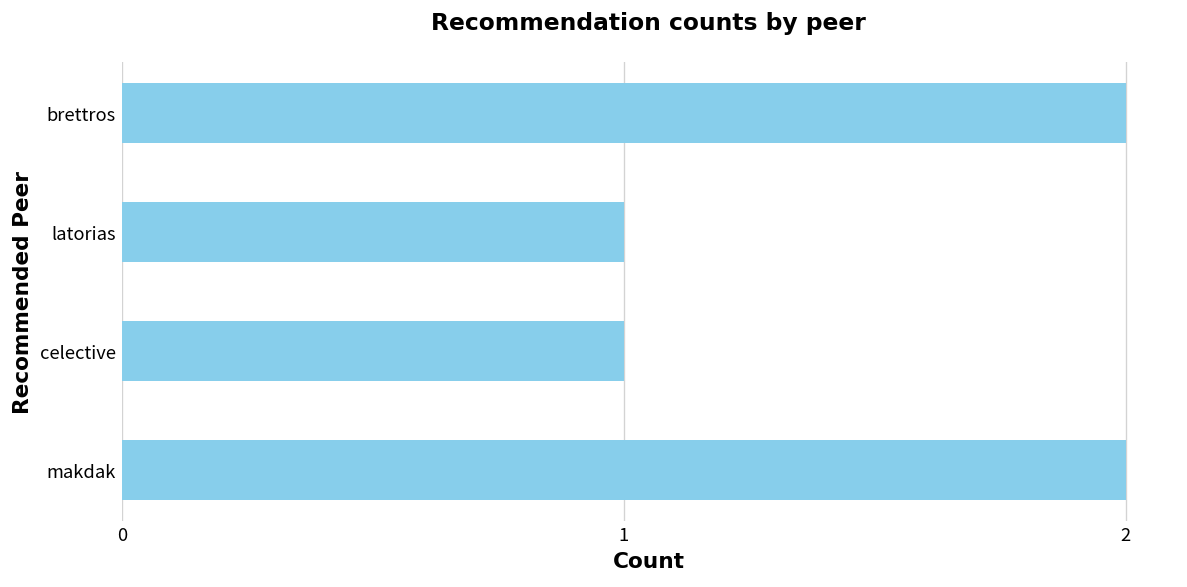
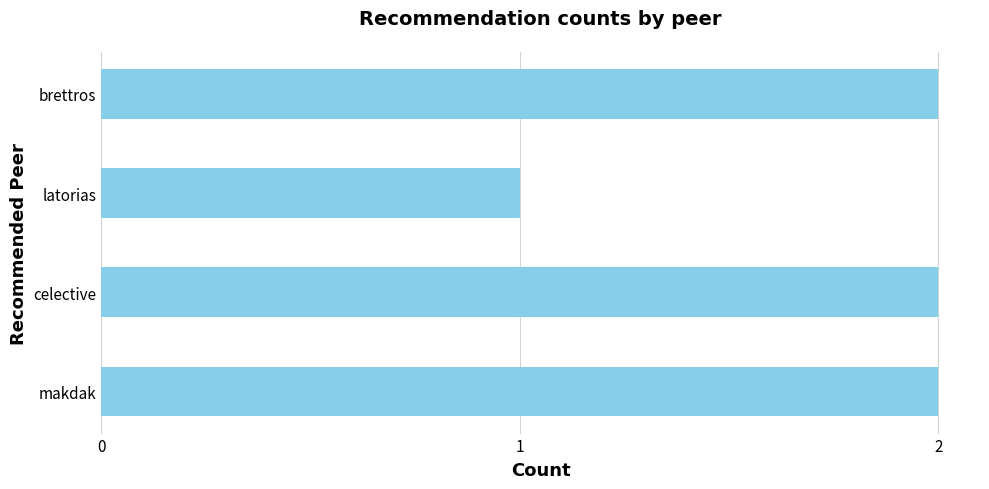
  {
    "brettros": 2,
    "latorias": 1,
-   "celective": 1,
+   "celective": 2,
    "makdak": 2
  }
